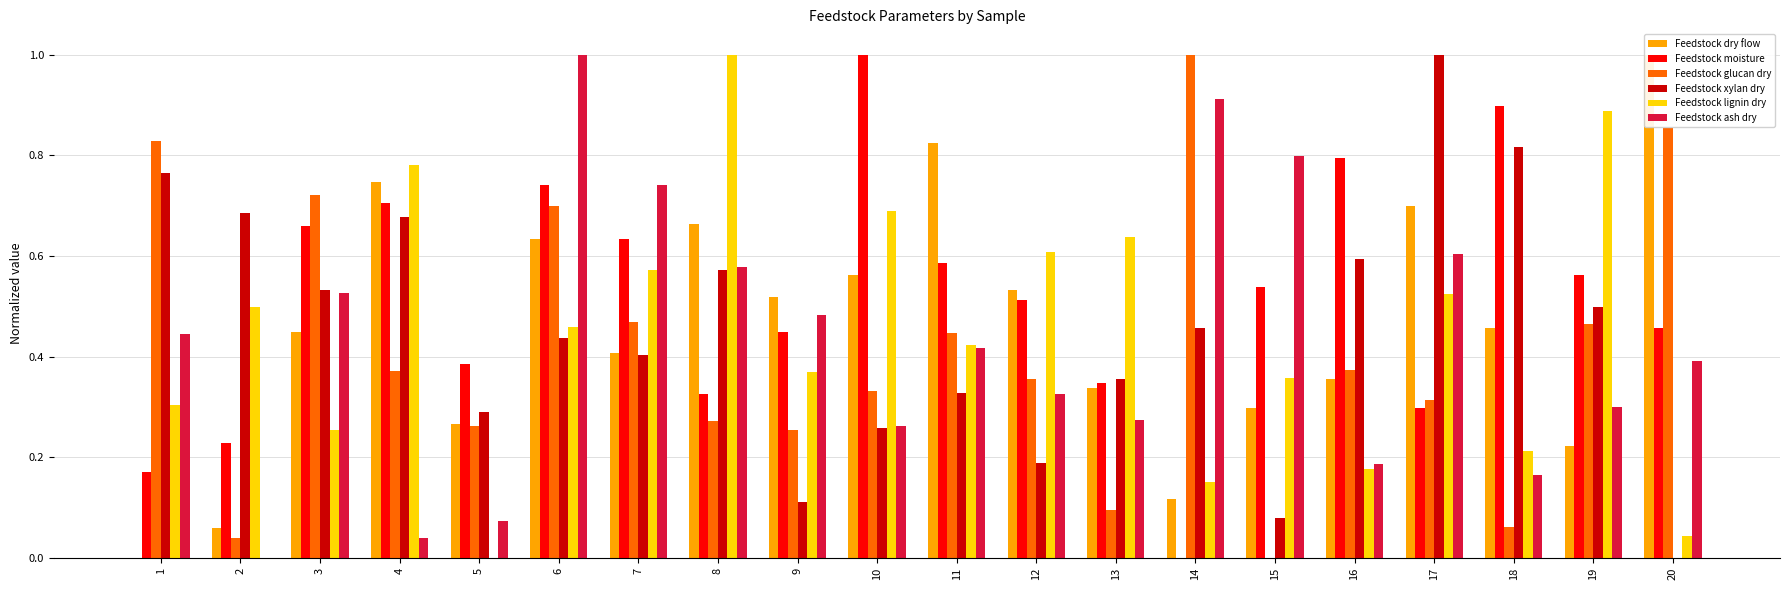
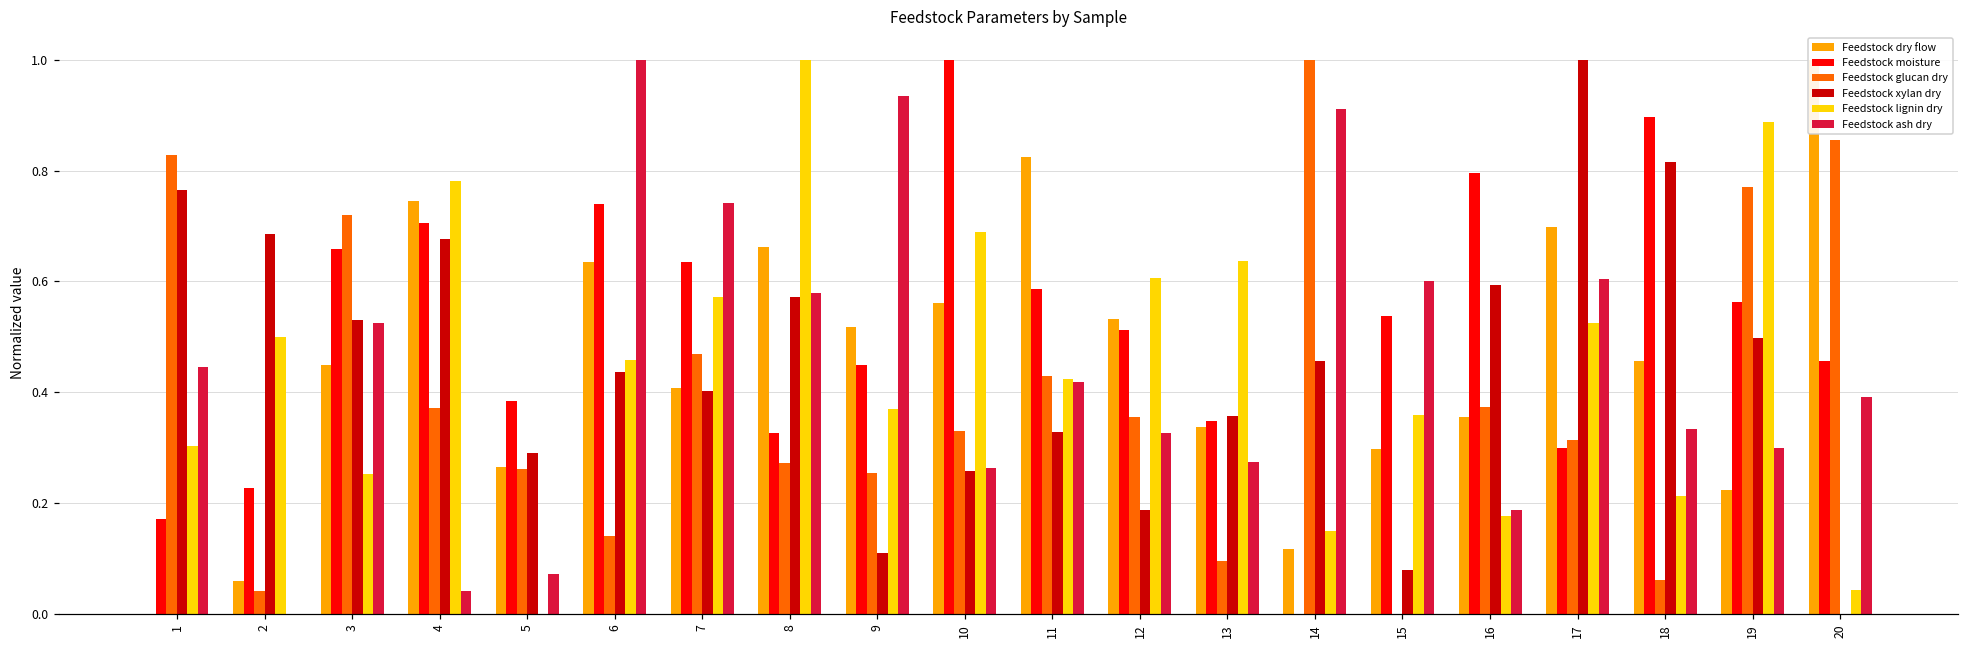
  {
    "Feedstock glucan dry": {
      "1": 0.83,
      "2": 0.04,
      "3": 0.72,
      "4": 0.37,
      "5": 0.26,
-     "6": 0.70,
+     "6": 0.14,
      "7": 0.47,
      "8": 0.27,
      "9": 0.25,
      "10": 0.33,
-     "11": 0.45,
+     "11": 0.43,
      "12": 0.36,
      "13": 0.09,
      "14": 1.00,
      "15": 0.00,
      "16": 0.37,
      "17": 0.31,
      "18": 0.06,
-     "19": 0.46,
+     "19": 0.77,
      "20": 0.85
    },
    "Feedstock ash dry": {
      "1": 0.45,
      "2": 0.00,
      "3": 0.53,
      "4": 0.04,
      "5": 0.07,
      "6": 1.00,
      "7": 0.74,
      "8": 0.58,
-     "9": 0.48,
+     "9": 0.93,
      "10": 0.26,
      "11": 0.42,
      "12": 0.33,
      "13": 0.27,
      "14": 0.91,
-     "15": 0.80,
+     "15": 0.60,
      "16": 0.19,
      "17": 0.60,
-     "18": 0.16,
+     "18": 0.33,
      "19": 0.30,
      "20": 0.39
    }
  }
